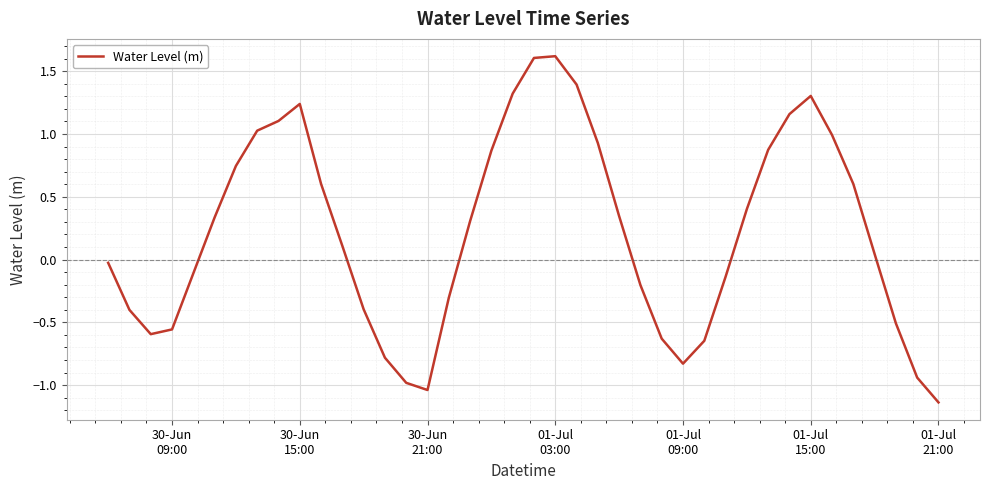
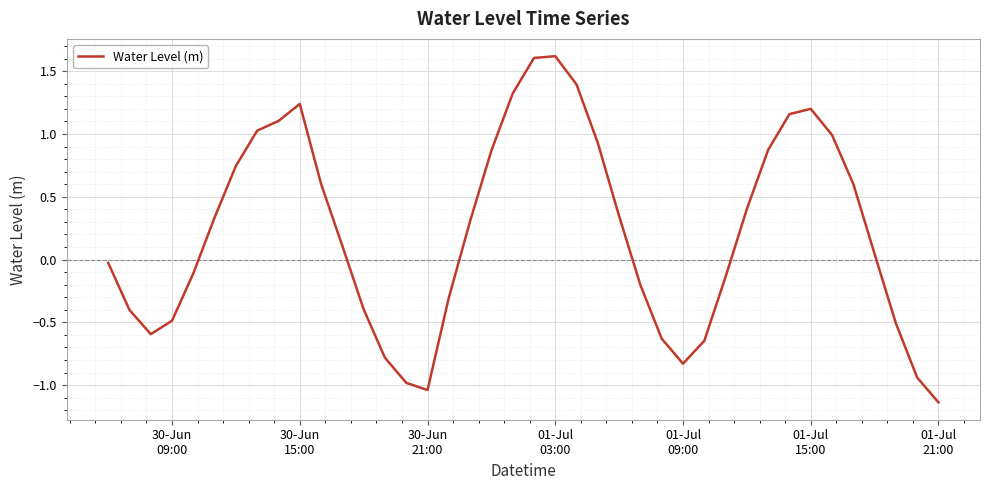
  {
-   "30-Jun 09:00": -0.56,
+   "30-Jun 09:00": -0.49,
    "30-Jun 15:00": 1.24,
    "30-Jun 21:00": -1.04,
    "01-Jul 03:00": 1.62,
    "01-Jul 09:00": -0.83,
-   "01-Jul 15:00": 1.30,
+   "01-Jul 15:00": 1.20,
    "01-Jul 21:00": -1.14
  }
